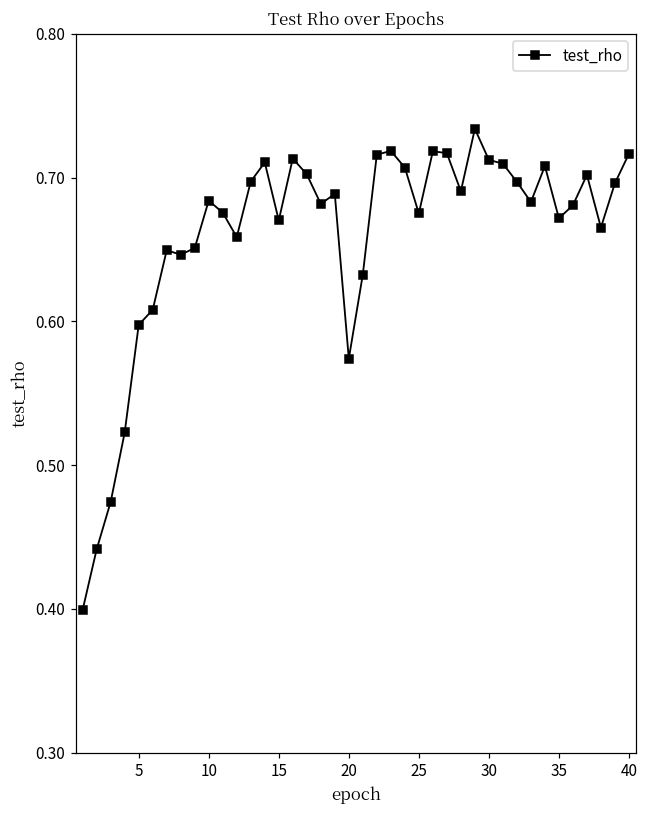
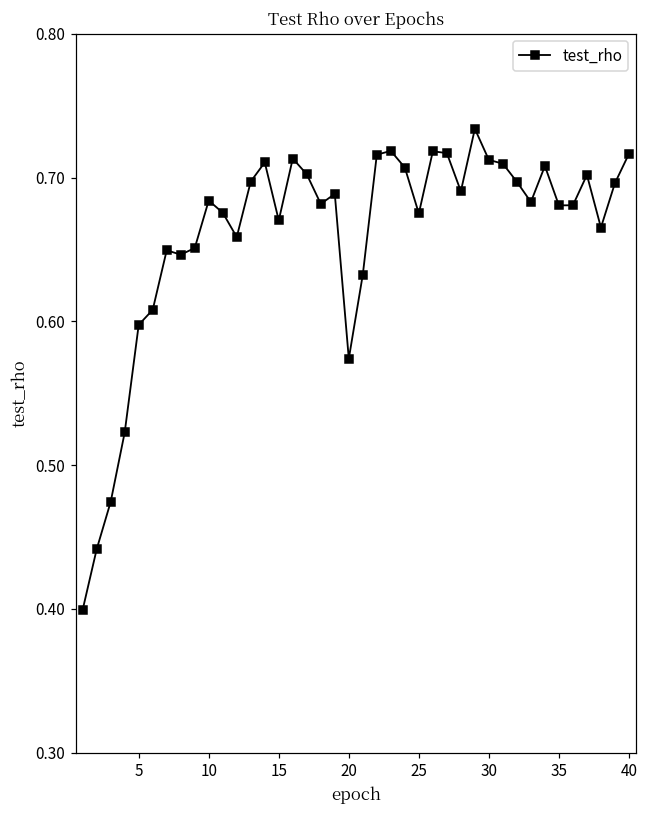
  {
    "5": 0.598,
    "10": 0.684,
    "15": 0.670,
    "20": 0.574,
    "25": 0.675,
    "30": 0.712,
-   "35": 0.672,
+   "35": 0.681,
    "40": 0.717
  }
